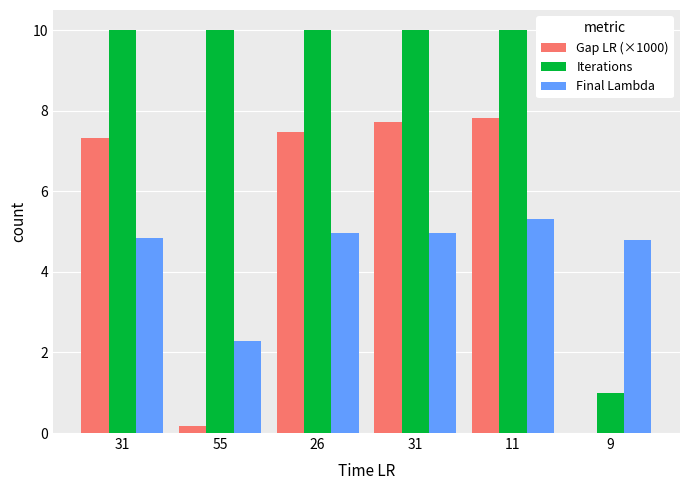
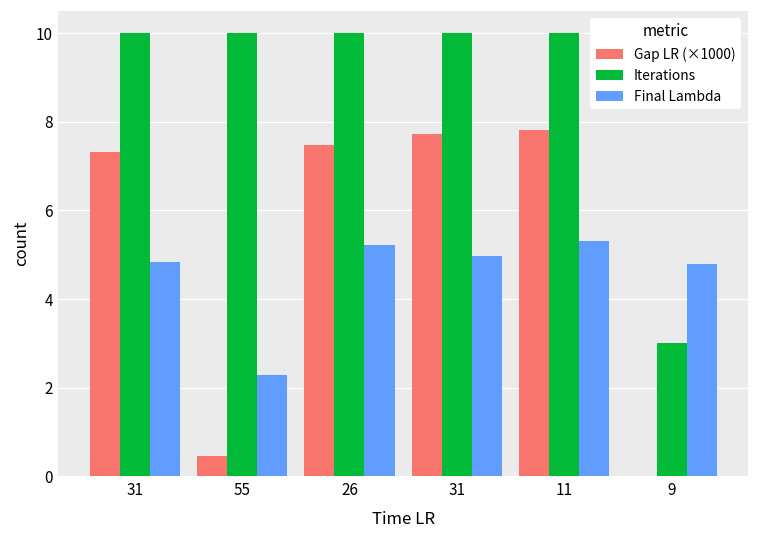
  {
    "Gap LR (×1000)": {
-     "55": 0.2,
+     "55": 0.5,
      "26": 7.5,
      "11": 7.8,
      "9": 0.0
    },
    "Iterations": {
      "55": 10,
      "26": 10,
      "11": 10,
-     "9": 1
+     "9": 3
    },
    "Final Lambda": {
      "55": 2.3,
-     "26": 5.0,
+     "26": 5.2,
      "11": 5.3,
      "9": 4.8
    }
  }
